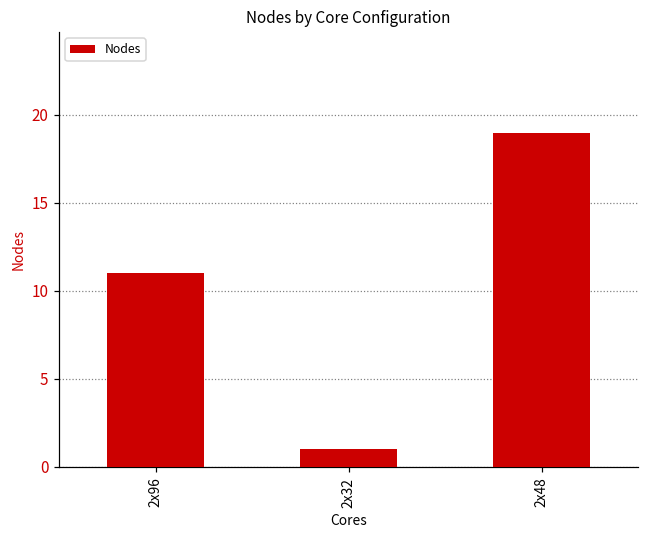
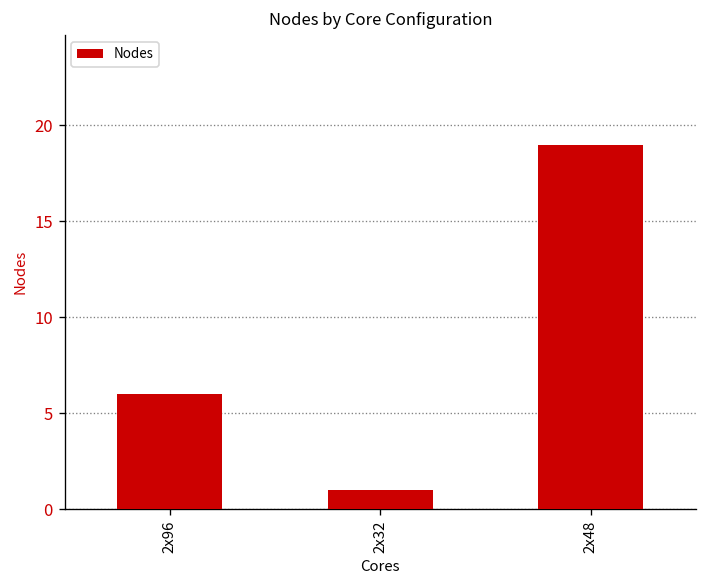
  {
-   "2x96": 11,
+   "2x96": 6,
    "2x32": 1,
    "2x48": 19
  }
